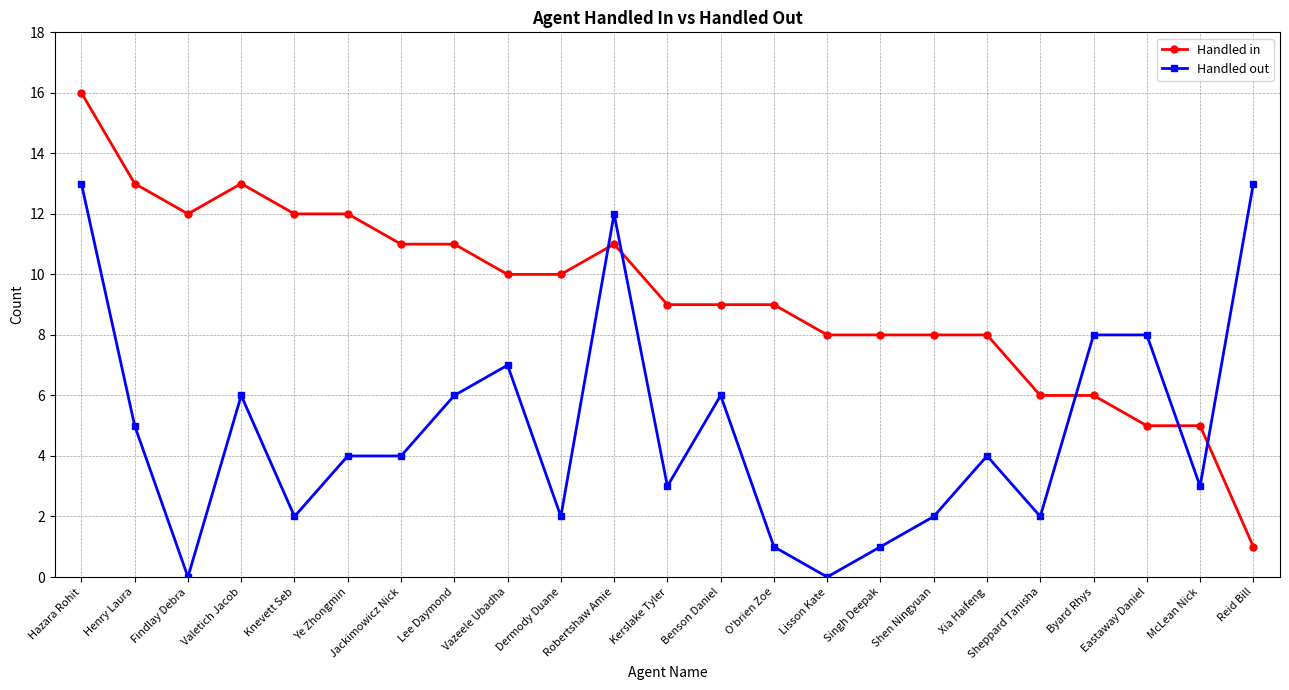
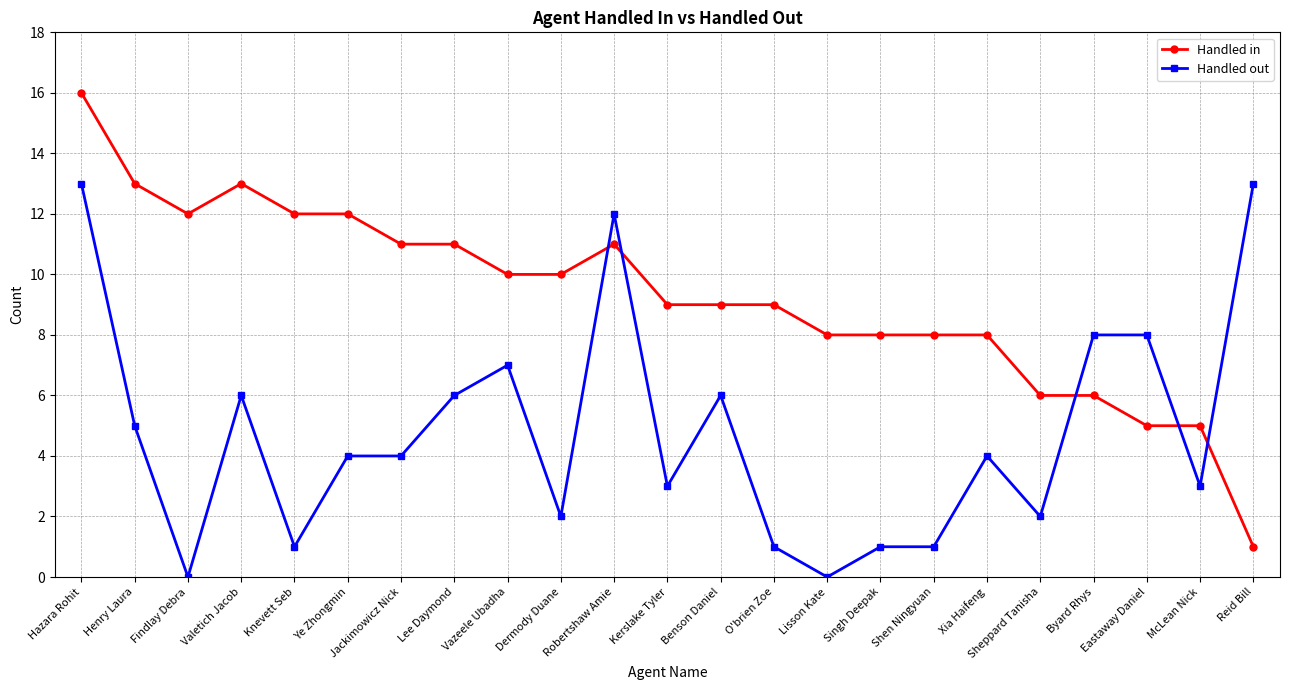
  {
    "Handled in": {
      "Hazara Rohit": 16,
      "Henry Laura": 13,
      "Findlay Debra": 12,
      "Valetich Jacob": 13,
      "Knevett Seb": 12,
      "Ye Zhongmin": 12,
      "Jackimowicz Nick": 11,
      "Lee Daymond": 11,
      "Vazeele Ubadha": 10,
      "Dermody Duane": 10,
      "Robertshaw Amie": 11,
      "Kerslake Tyler": 9,
      "Benson Daniel": 9,
      "O'brien Zoe": 9,
      "Lisson Kate": 8,
      "Singh Deepak": 8,
      "Shen Ningyuan": 8,
      "Xia Haifeng": 8,
      "Sheppard Tanisha": 6,
      "Byard Rhys": 6,
      "Eastaway Daniel": 5,
      "McLean Nick": 5,
      "Reid Bill": 1
    },
    "Handled out": {
      "Hazara Rohit": 13,
      "Henry Laura": 5,
      "Findlay Debra": 0,
      "Valetich Jacob": 6,
-     "Knevett Seb": 2,
+     "Knevett Seb": 1,
      "Ye Zhongmin": 4,
      "Jackimowicz Nick": 4,
      "Lee Daymond": 6,
      "Vazeele Ubadha": 7,
      "Dermody Duane": 2,
      "Robertshaw Amie": 12,
      "Kerslake Tyler": 3,
      "Benson Daniel": 6,
      "O'brien Zoe": 1,
      "Lisson Kate": 0,
      "Singh Deepak": 1,
-     "Shen Ningyuan": 2,
+     "Shen Ningyuan": 1,
      "Xia Haifeng": 4,
      "Sheppard Tanisha": 2,
      "Byard Rhys": 8,
      "Eastaway Daniel": 8,
      "McLean Nick": 3,
      "Reid Bill": 13
    }
  }
